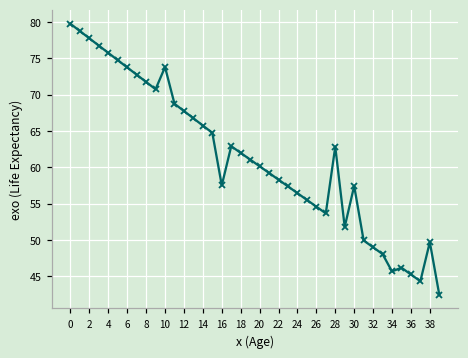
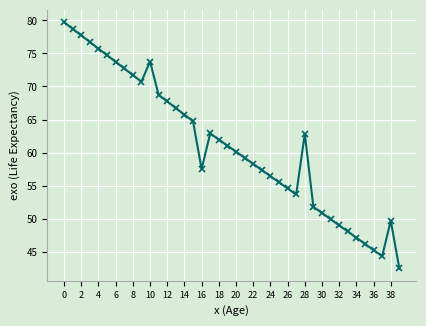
  {
    "0": 80,
    "2": 78,
    "4": 76,
    "6": 74,
    "8": 72,
    "10": 74,
    "12": 68,
    "14": 66,
    "16": 58,
    "18": 62,
    "20": 60,
    "22": 58,
    "24": 56,
    "26": 55,
    "28": 63,
-   "30": 57,
+   "30": 51,
    "32": 49,
-   "34": 46,
+   "34": 47,
    "36": 45,
    "38": 50
  }
